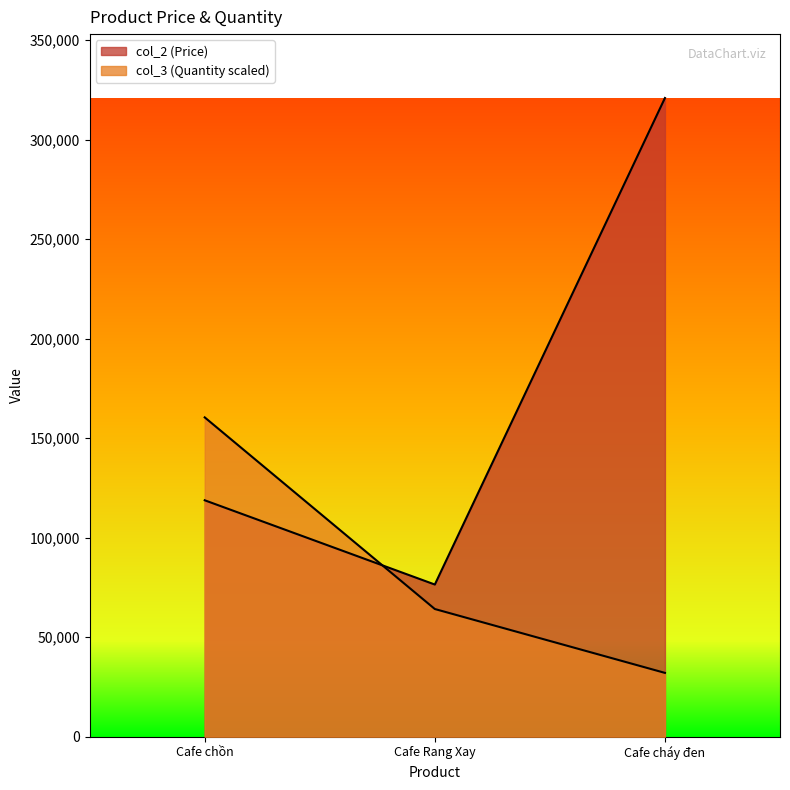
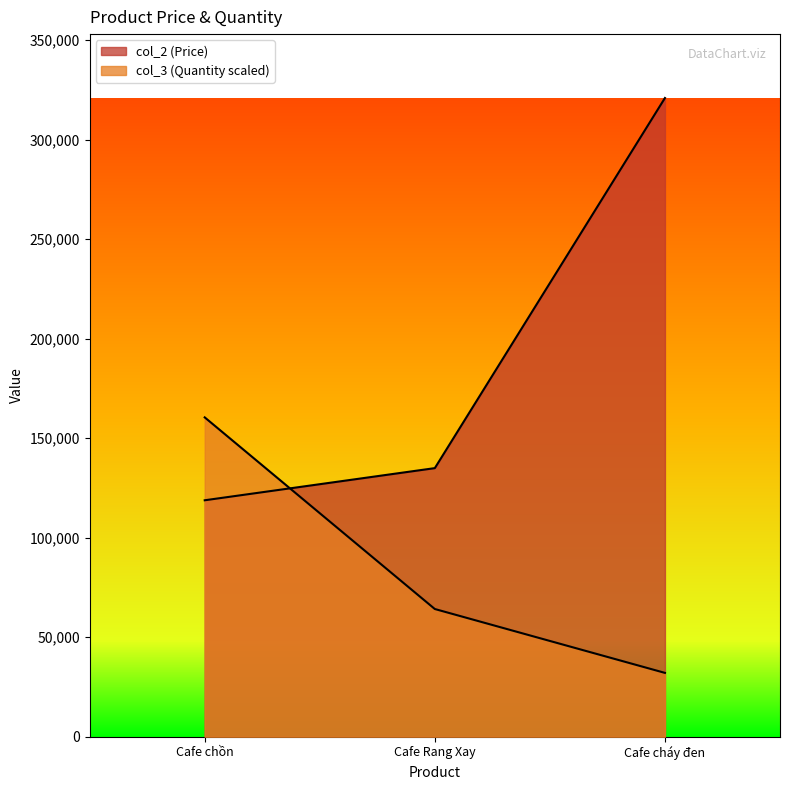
  {
    "col_2 (Price)": {
      "Cafe chồn": "119,000",
-     "Cafe Rang Xay": "77,000",
+     "Cafe Rang Xay": "135,000",
      "Cafe cháy đen": "321,000"
    },
    "col_3 (Quantity scaled)": {
      "Cafe chồn": "161,000",
      "Cafe Rang Xay": "64,000",
      "Cafe cháy đen": "32,000"
    }
  }
